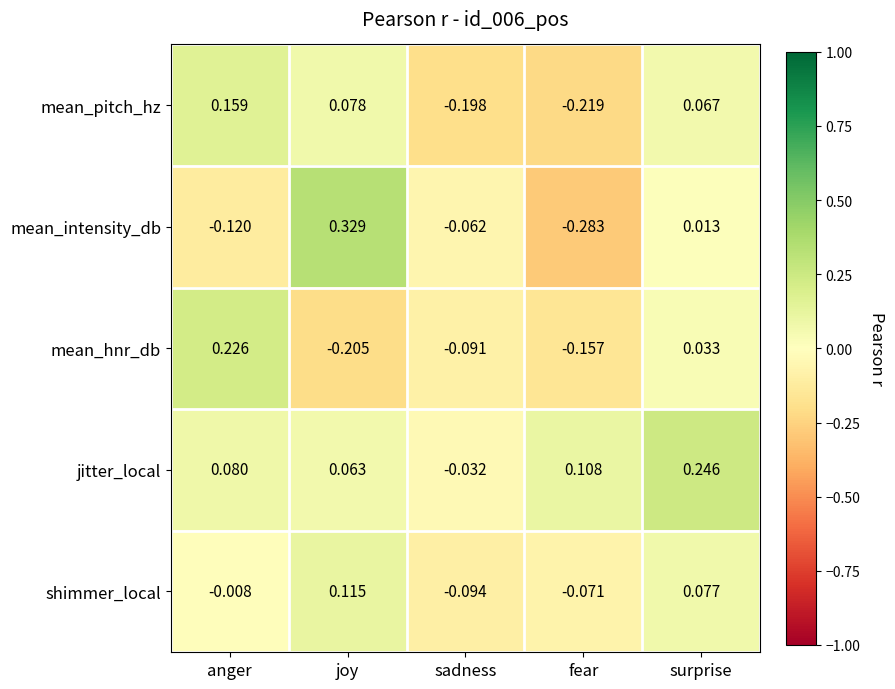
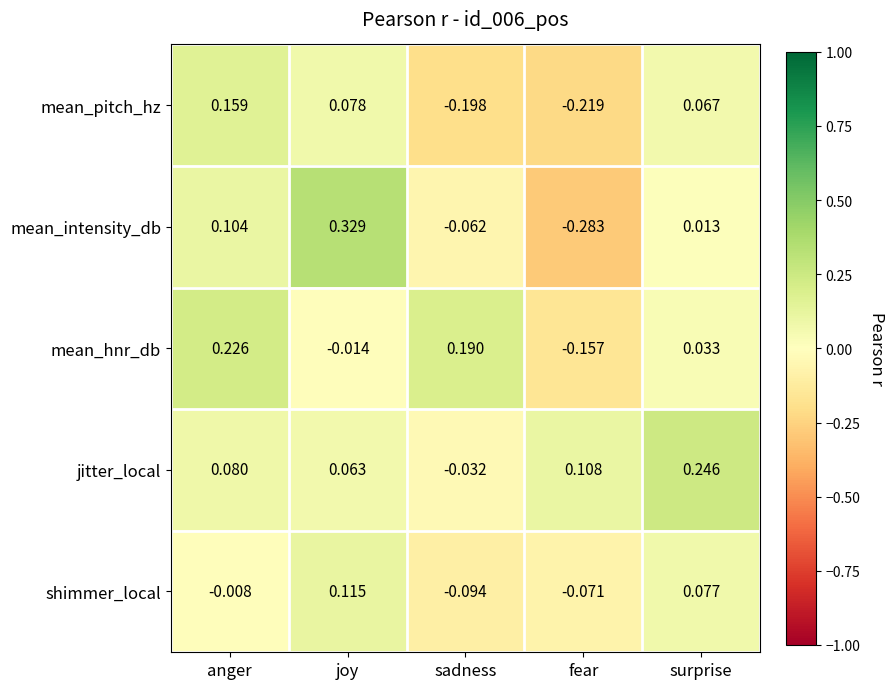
  {
    "mean_pitch_hz": {
      "anger": 0.159,
      "joy": 0.078,
      "sadness": -0.198,
      "fear": -0.219,
      "surprise": 0.067
    },
    "mean_intensity_db": {
-     "anger": -0.120,
+     "anger": 0.104,
      "joy": 0.329,
      "sadness": -0.062,
      "fear": -0.283,
      "surprise": 0.013
    },
    "mean_hnr_db": {
      "anger": 0.226,
-     "joy": -0.205,
-     "sadness": -0.091,
+     "joy": -0.014,
+     "sadness": 0.190,
      "fear": -0.157,
      "surprise": 0.033
    },
    "jitter_local": {
      "anger": 0.080,
      "joy": 0.063,
      "sadness": -0.032,
      "fear": 0.108,
      "surprise": 0.246
    },
    "shimmer_local": {
      "anger": -0.008,
      "joy": 0.115,
      "sadness": -0.094,
      "fear": -0.071,
      "surprise": 0.077
    }
  }
